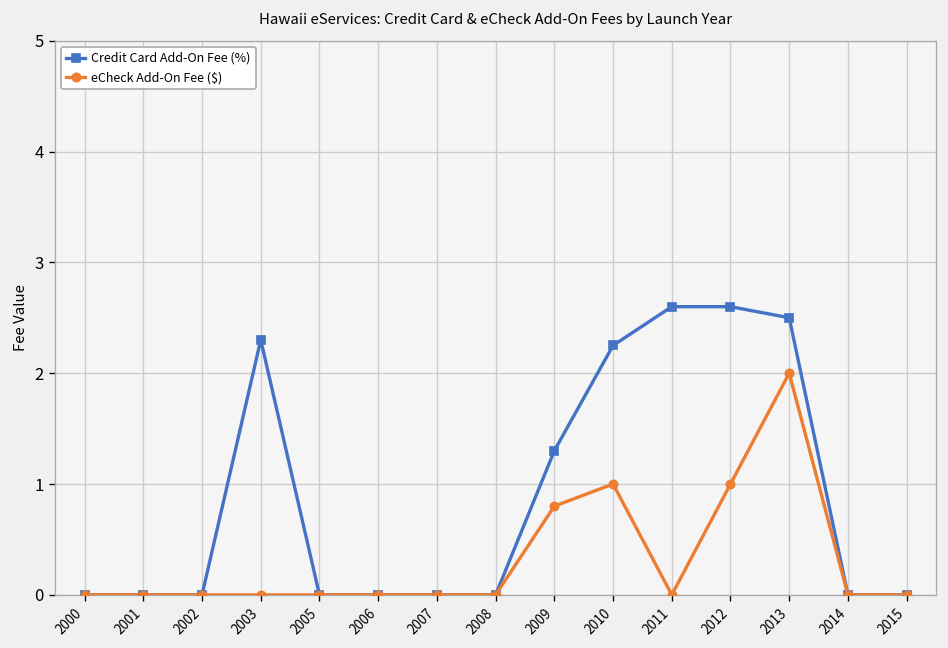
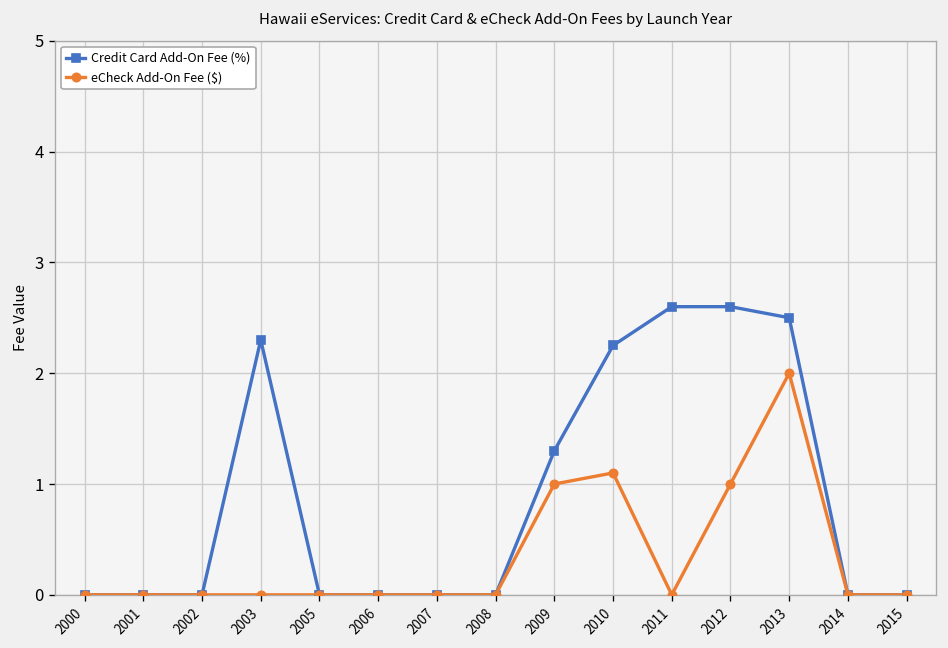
  {
    "Credit Card Add-On Fee (%)": {
      "2003": 2.3,
      "2009": 1.3,
      "2010": 2.3,
      "2011": 2.6,
      "2012": 2.6,
      "2013": 2.5
    },
    "eCheck Add-On Fee ($)": {
      "2003": 0.0,
-     "2009": 0.8,
-     "2010": 1.0,
+     "2009": 1.0,
+     "2010": 1.1,
      "2011": 0.0,
      "2012": 1.0,
      "2013": 2.0
    }
  }
